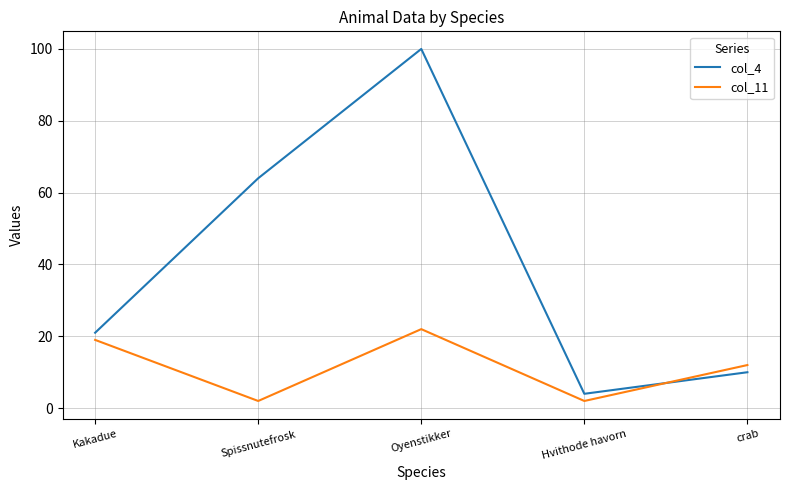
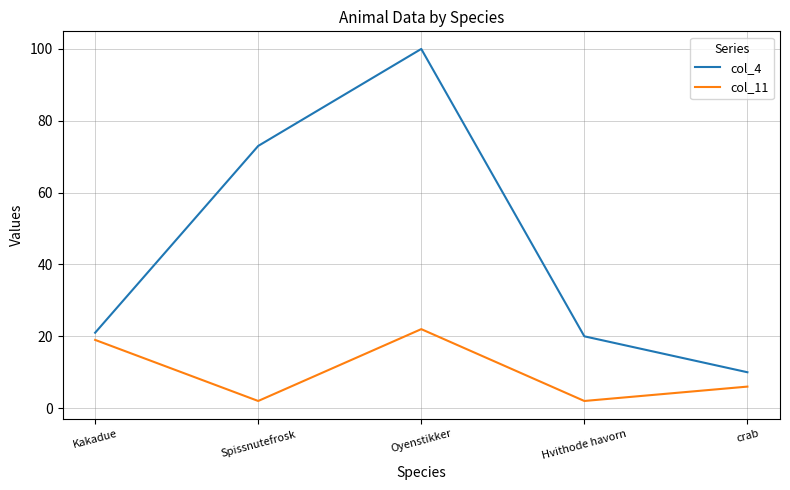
  {
    "col_4": {
      "Kakadue": 21,
-     "Spissnutefrosk": 64,
+     "Spissnutefrosk": 73,
      "Oyenstikker": 100,
-     "Hvithode havorn": 4,
+     "Hvithode havorn": 20,
      "crab": 10
    },
    "col_11": {
      "Kakadue": 19,
      "Spissnutefrosk": 2,
      "Oyenstikker": 22,
      "Hvithode havorn": 2,
-     "crab": 12
+     "crab": 6
    }
  }
